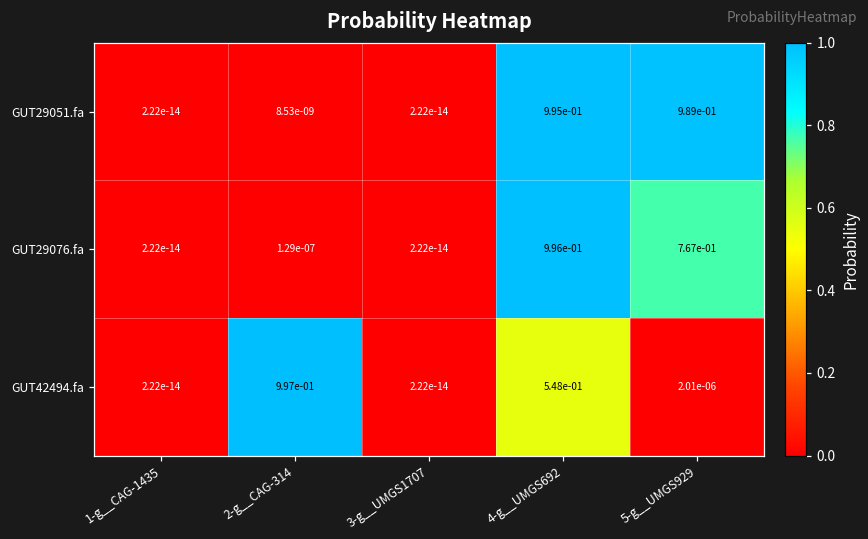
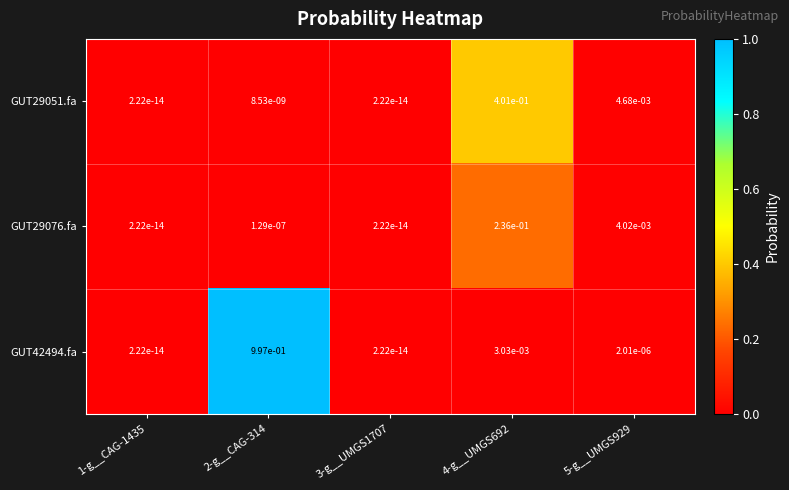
  {
    "GUT29051.fa": {
      "1-g__CAG-1435": "2.22e-14",
      "2-g__CAG-314": "8.53e-09",
      "3-g__UMGS1707": "2.22e-14",
-     "4-g__UMGS692": "9.95e-01",
-     "5-g__UMGS929": "9.89e-01"
+     "4-g__UMGS692": "4.01e-01",
+     "5-g__UMGS929": "4.68e-03"
    },
    "GUT29076.fa": {
      "1-g__CAG-1435": "2.22e-14",
      "2-g__CAG-314": "1.29e-07",
      "3-g__UMGS1707": "2.22e-14",
-     "4-g__UMGS692": "9.96e-01",
-     "5-g__UMGS929": "7.67e-01"
+     "4-g__UMGS692": "2.36e-01",
+     "5-g__UMGS929": "4.02e-03"
    },
    "GUT42494.fa": {
      "1-g__CAG-1435": "2.22e-14",
      "2-g__CAG-314": "9.97e-01",
      "3-g__UMGS1707": "2.22e-14",
-     "4-g__UMGS692": "5.48e-01",
+     "4-g__UMGS692": "3.03e-03",
      "5-g__UMGS929": "2.01e-06"
    }
  }
